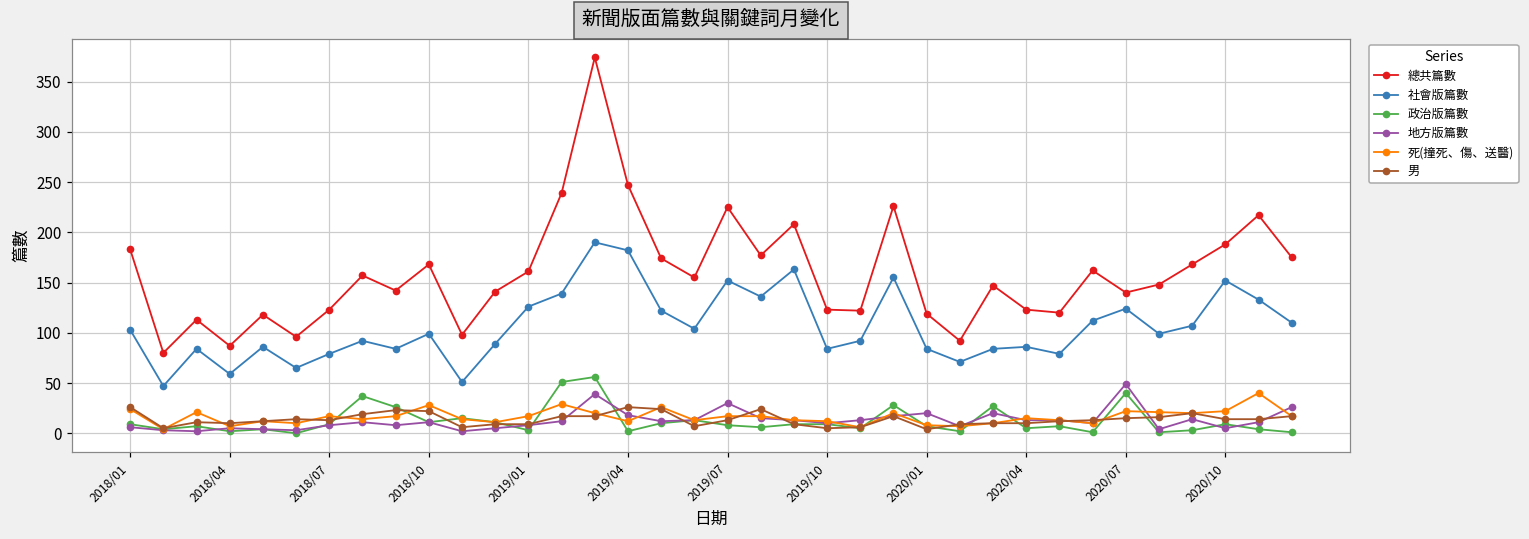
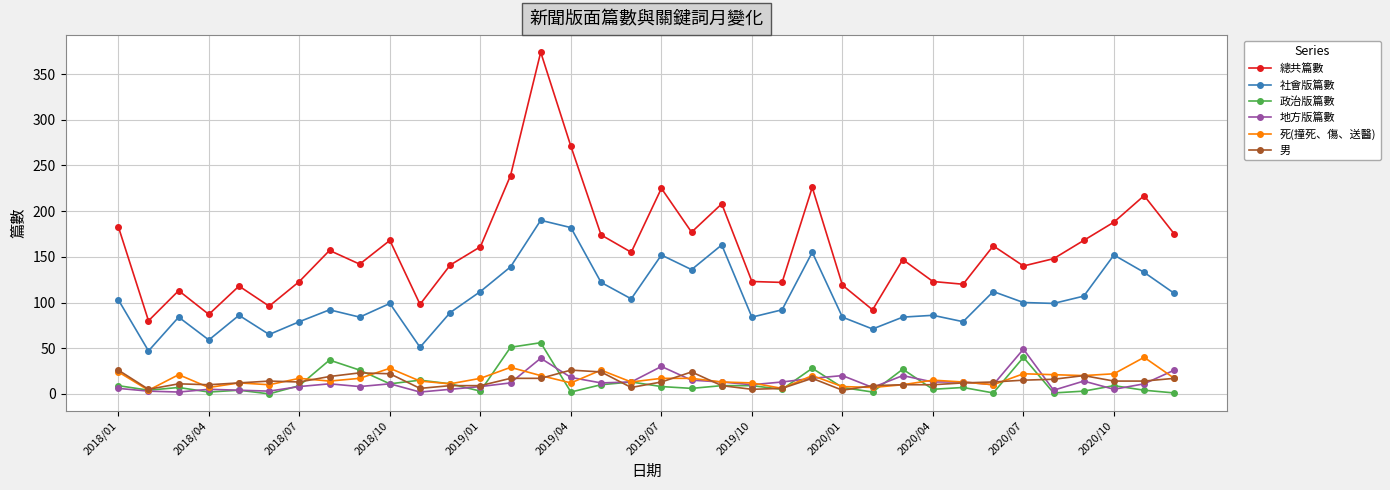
  {
    "總共篇數": {
      "2018/01": 180,
      "2018/04": 90,
      "2018/07": 120,
      "2018/10": 170,
      "2019/01": 160,
-     "2019/04": 250,
+     "2019/04": 270,
      "2019/07": 230,
      "2019/10": 120,
      "2020/01": 120,
      "2020/04": 120,
      "2020/07": 140,
      "2020/10": 190
    },
    "社會版篇數": {
      "2018/01": 100,
      "2018/04": 60,
      "2018/07": 80,
      "2018/10": 100,
-     "2019/01": 130,
+     "2019/01": 110,
      "2019/04": 180,
      "2019/07": 150,
      "2019/10": 80,
      "2020/01": 80,
      "2020/04": 90,
-     "2020/07": 120,
+     "2020/07": 100,
      "2020/10": 150
    },
    "政治版篇數": {
      "2018/01": 10,
      "2018/04": 0,
      "2019/01": 0,
      "2019/04": 0,
      "2019/07": 10,
      "2020/04": 10,
      "2020/07": 40,
      "2020/10": 10
    },
    "地方版篇數": {
      "2018/01": 10,
      "2019/04": 20,
      "2019/07": 30,
      "2020/01": 20,
      "2020/07": 50,
      "2020/10": 10
    },
    "死(撞死、傷、送醫)": {
      "2018/07": 20,
      "2018/10": 30,
      "2019/01": 20,
      "2019/04": 10,
      "2019/07": 20,
      "2020/07": 20,
      "2020/10": 20
    },
    "男": {
      "2018/04": 10,
      "2018/07": 10,
      "2018/10": 20,
      "2019/04": 30,
      "2019/07": 10,
      "2019/10": 10,
      "2020/01": 0,
      "2020/04": 10,
      "2020/07": 20,
      "2020/10": 10
    }
  }
